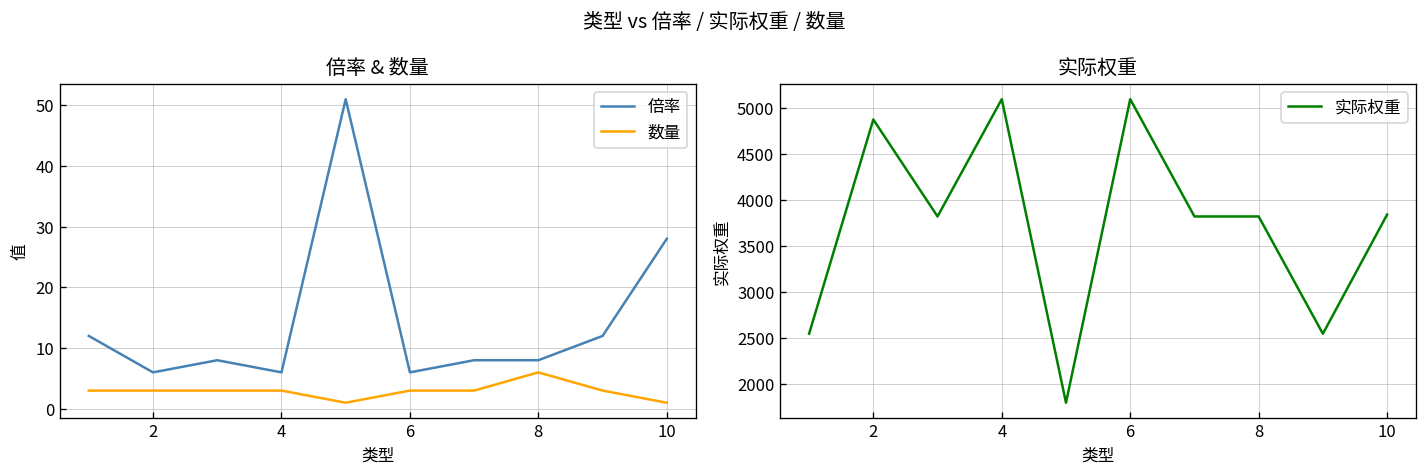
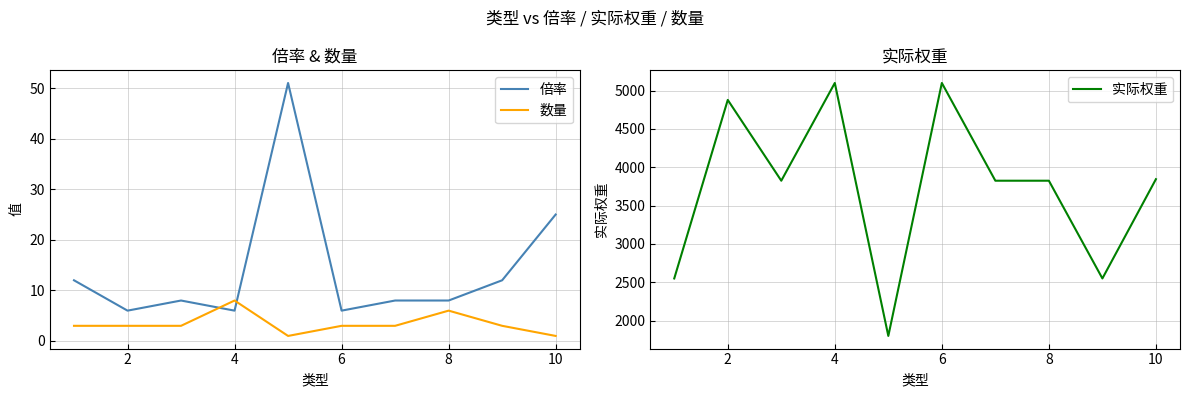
  {
    "倍率 & 数量": {
      "倍率": {
        "2": 6,
        "4": 6,
        "6": 6,
        "8": 8,
-       "10": 28
+       "10": 25
      },
      "数量": {
        "2": 3,
-       "4": 3,
+       "4": 8,
        "6": 3,
        "8": 6,
        "10": 1
      }
    },
    "实际权重": {
      "2": 4900,
      "4": 5100,
      "6": 5100,
      "8": 3800,
      "10": 3800
    }
  }
